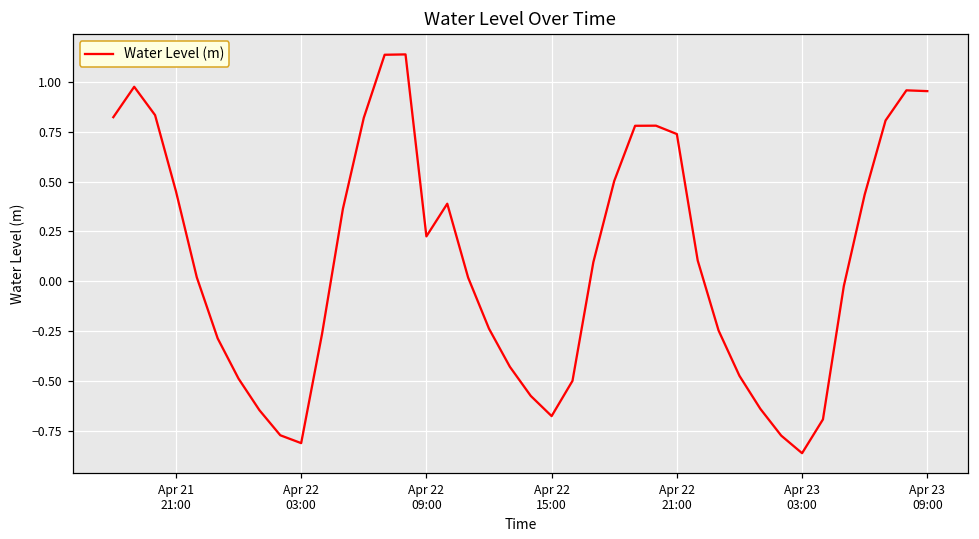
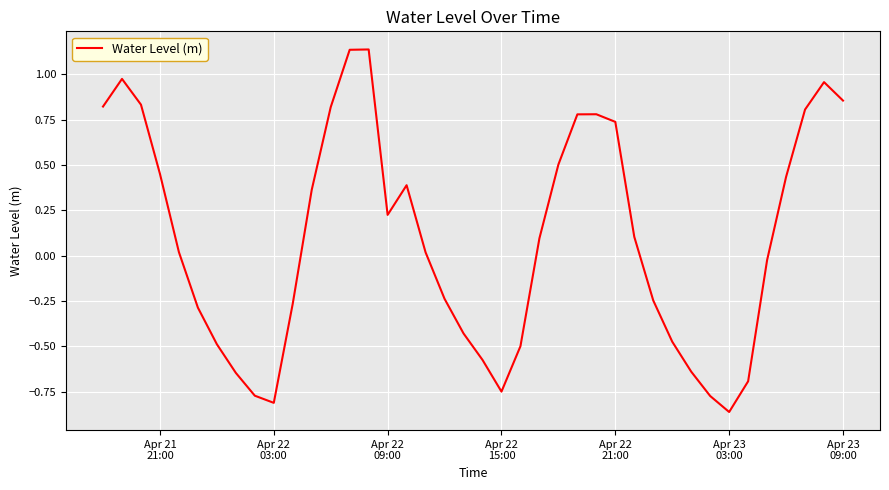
  {
    "Apr 21 21:00": 0.45,
    "Apr 22 03:00": -0.81,
    "Apr 22 09:00": 0.23,
-   "Apr 22 15:00": -0.68,
+   "Apr 22 15:00": -0.75,
    "Apr 22 21:00": 0.74,
    "Apr 23 03:00": -0.86,
-   "Apr 23 09:00": 0.95
+   "Apr 23 09:00": 0.86
  }
